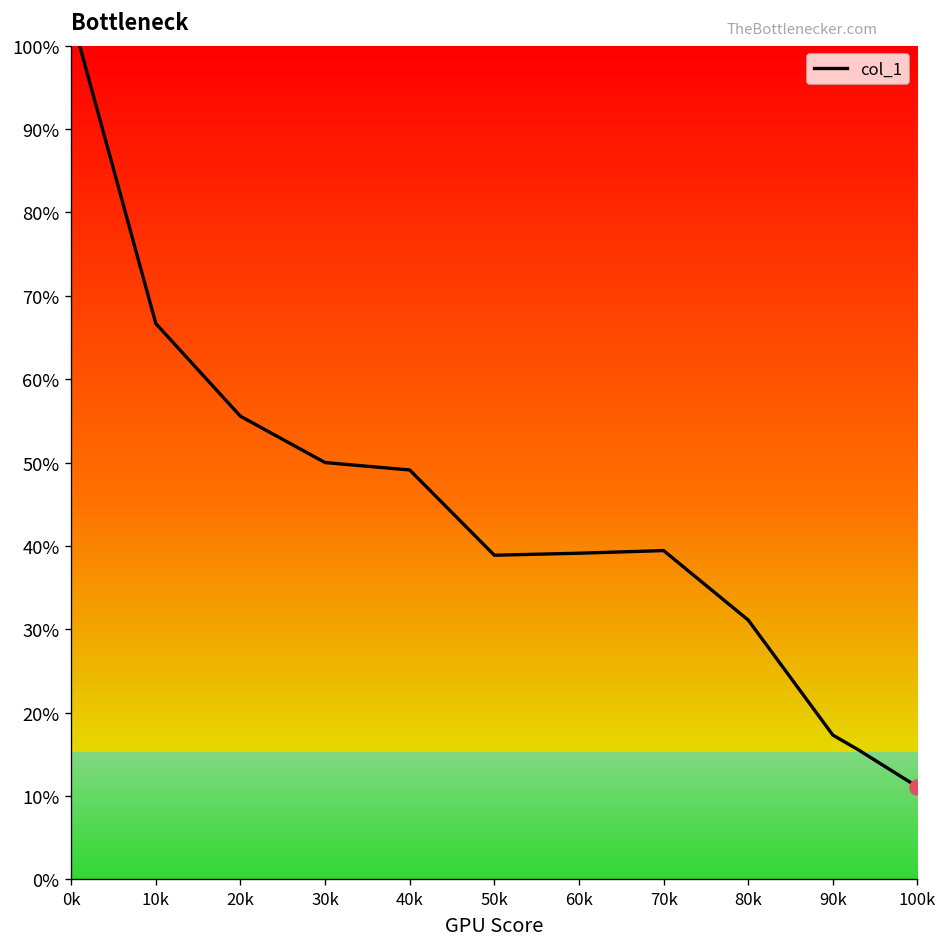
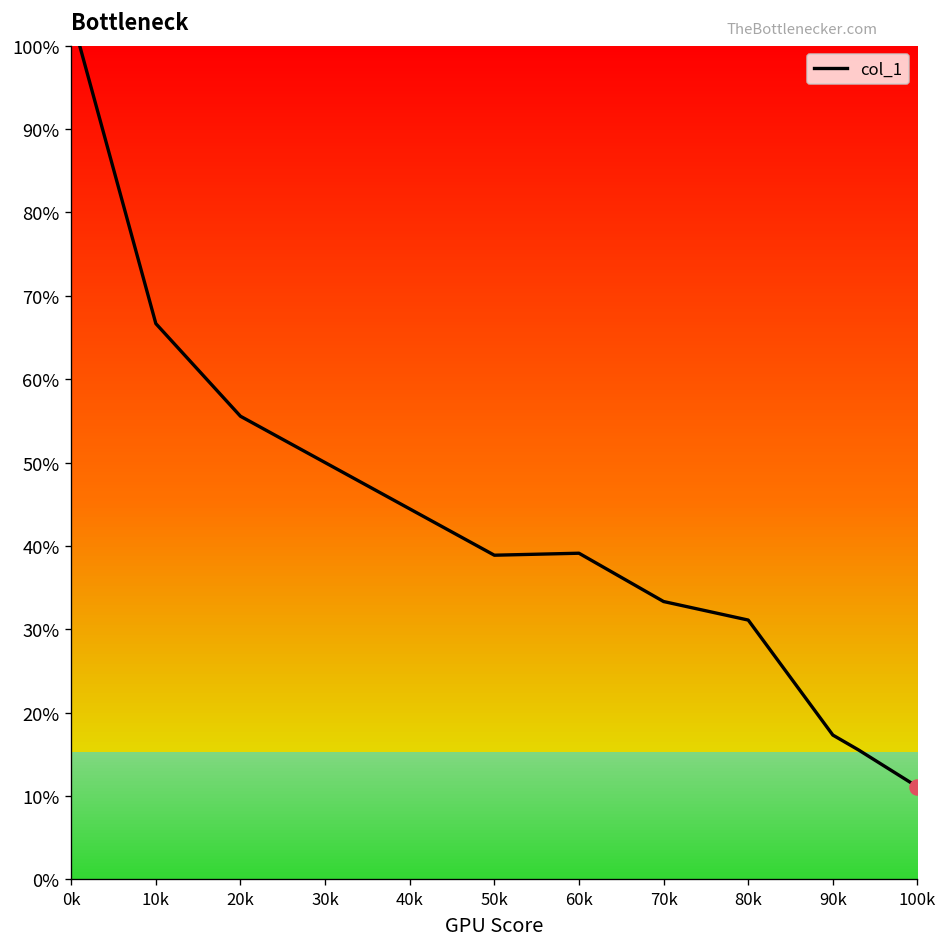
  {
    "col_1": {
      "10k": "67%",
      "20k": "56%",
      "30k": "50%",
-     "40k": "49%",
+     "40k": "44%",
      "50k": "39%",
      "60k": "39%",
-     "70k": "39%",
+     "70k": "33%",
      "80k": "31%",
      "90k": "17%"
    }
  }
